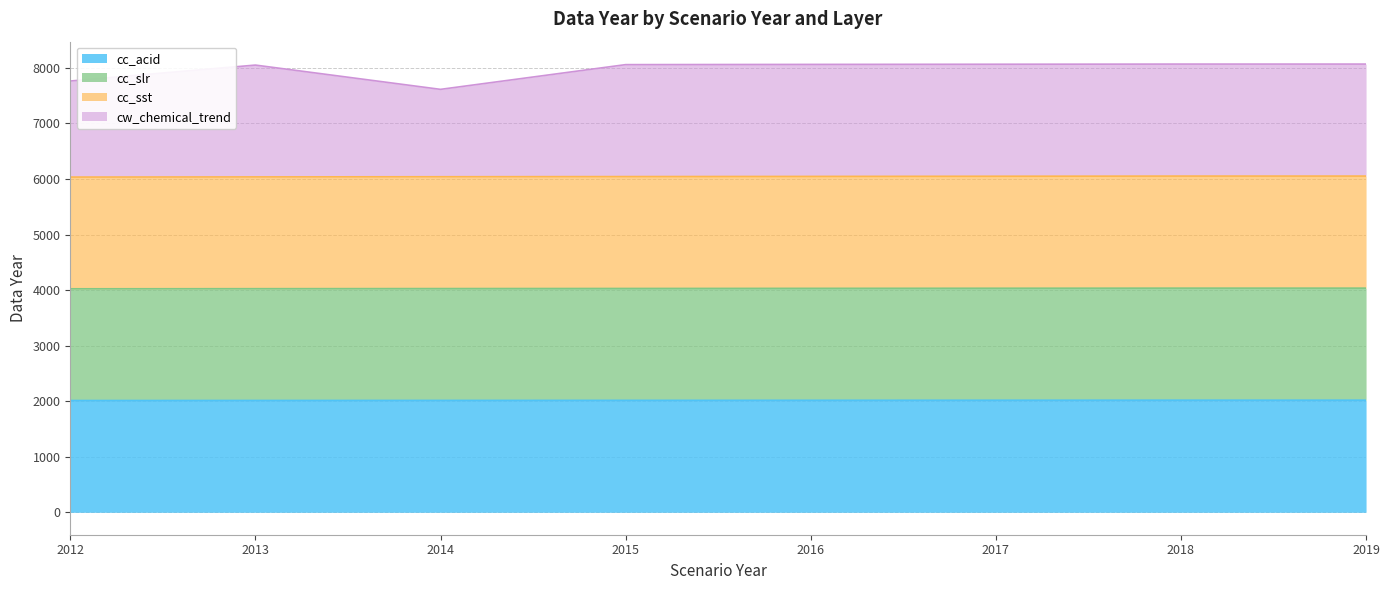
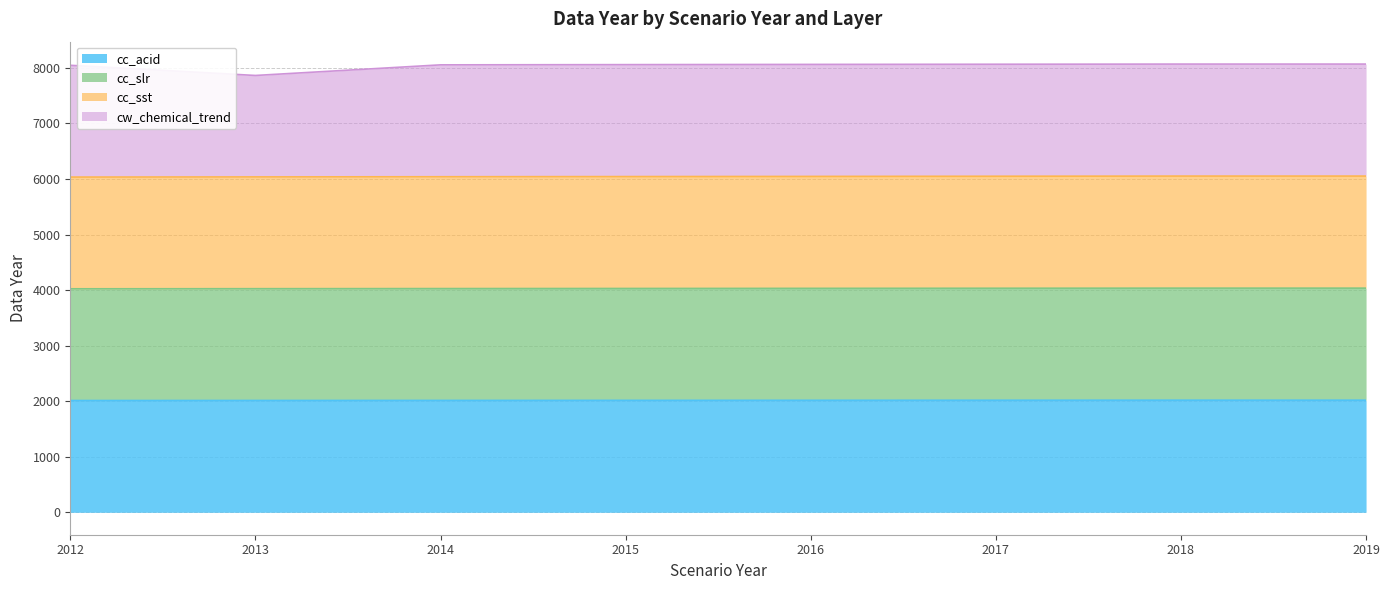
  {
    "cc_acid": {
      "2012": 2000,
      "2013": 2000,
      "2014": 2000,
      "2015": 2000,
      "2016": 2000,
      "2017": 2000,
      "2018": 2000,
      "2019": 2000
    },
    "cc_slr": {
      "2012": 2000,
      "2013": 2000,
      "2014": 2000,
      "2015": 2000,
      "2016": 2000,
      "2017": 2000,
      "2018": 2000,
      "2019": 2000
    },
    "cc_sst": {
      "2012": 2000,
      "2013": 2000,
      "2014": 2000,
      "2015": 2000,
      "2016": 2000,
      "2017": 2000,
      "2018": 2000,
      "2019": 2000
    },
    "cw_chemical_trend": {
-     "2012": 1700,
-     "2013": 2000,
-     "2014": 1600,
+     "2012": 2000,
+     "2013": 1800,
+     "2014": 2000,
      "2015": 2000,
      "2016": 2000,
      "2017": 2000,
      "2018": 2000,
      "2019": 2000
    }
  }
